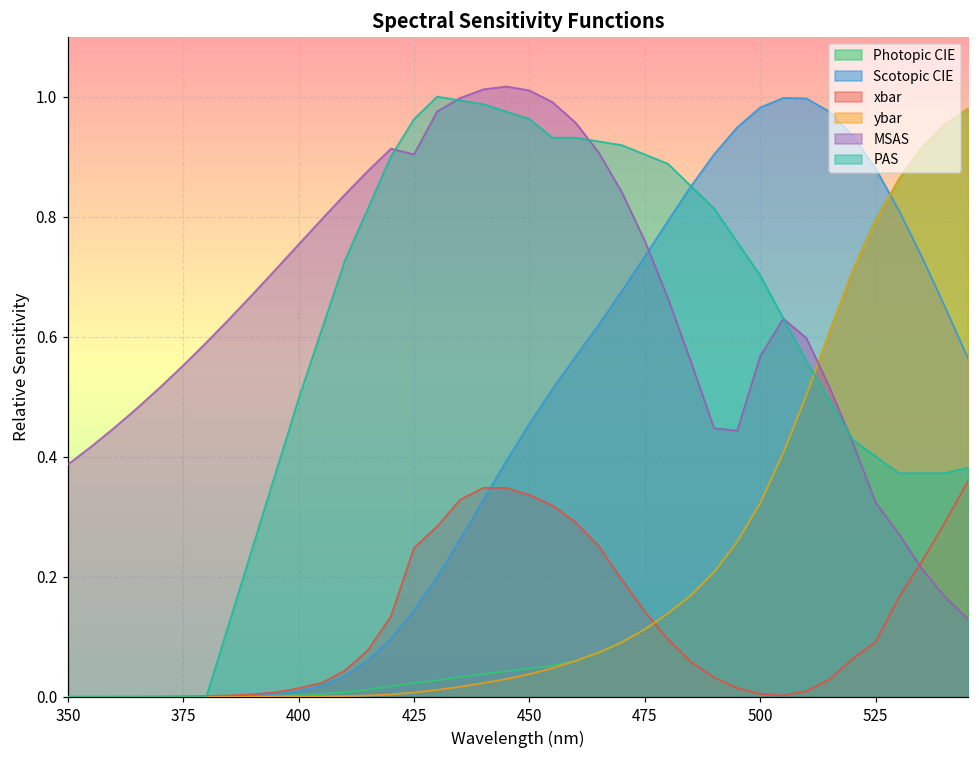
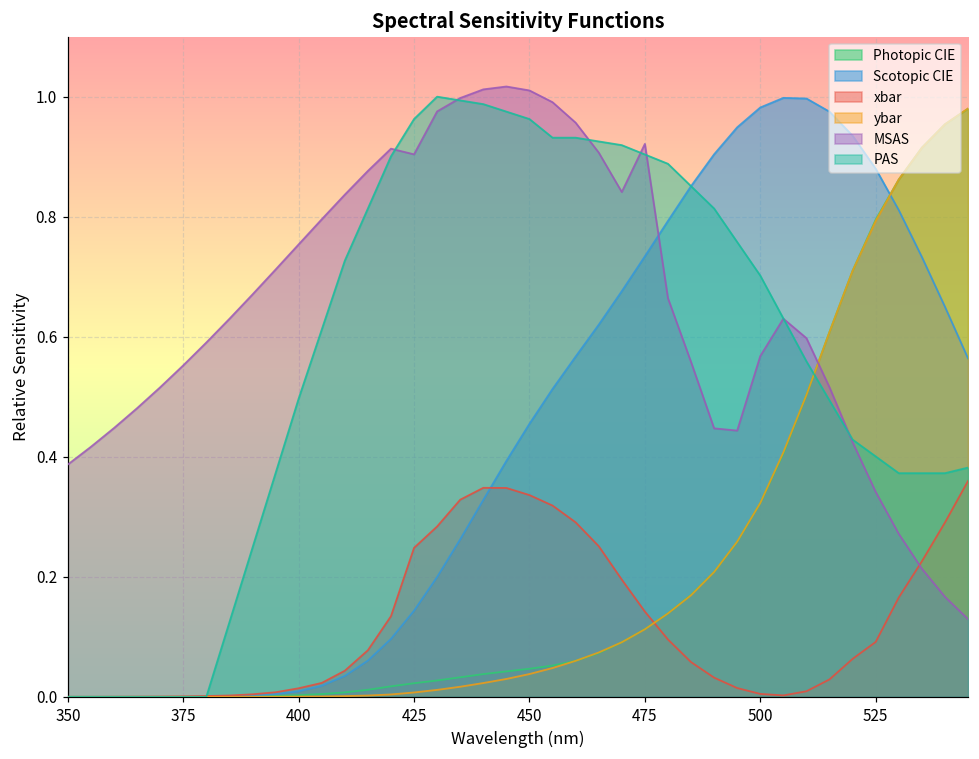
  {
    "xbar": {
      "400": 0.01,
      "425": 0.25,
      "450": 0.34,
      "475": 0.14,
      "500": 0.00,
      "525": 0.09
    },
    "ybar": {
      "425": 0.01,
      "450": 0.04
    },
    "MSAS": {
      "350": 0.39,
      "375": 0.55,
      "400": 0.75,
      "425": 0.90,
      "450": 1.01,
-     "475": 0.76,
+     "475": 0.92,
      "500": 0.57,
-     "525": 0.32
+     "525": 0.34
    }
  }
